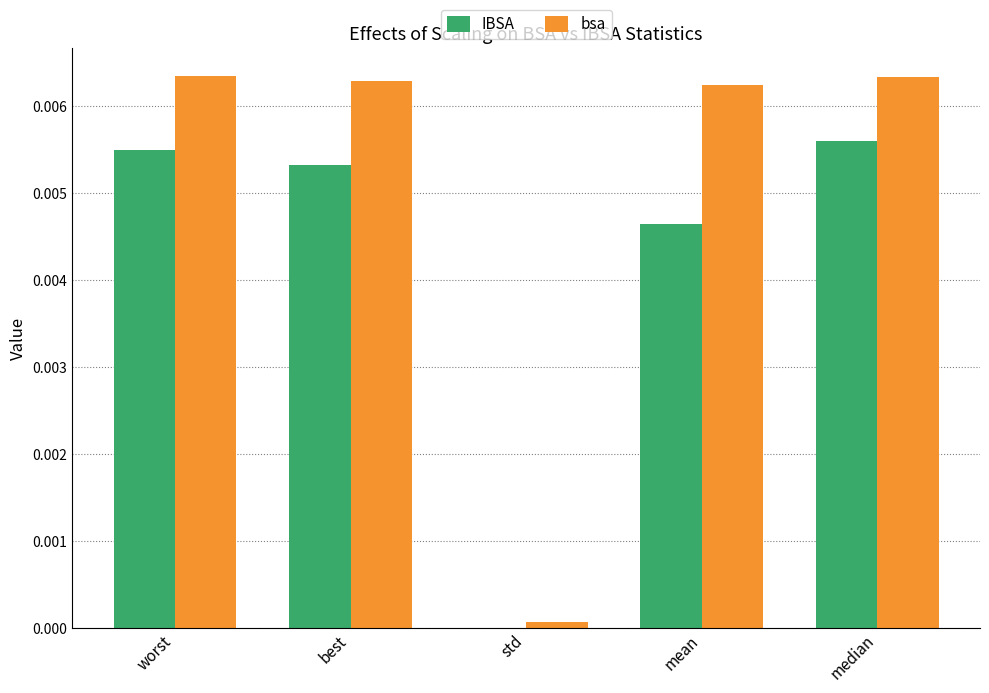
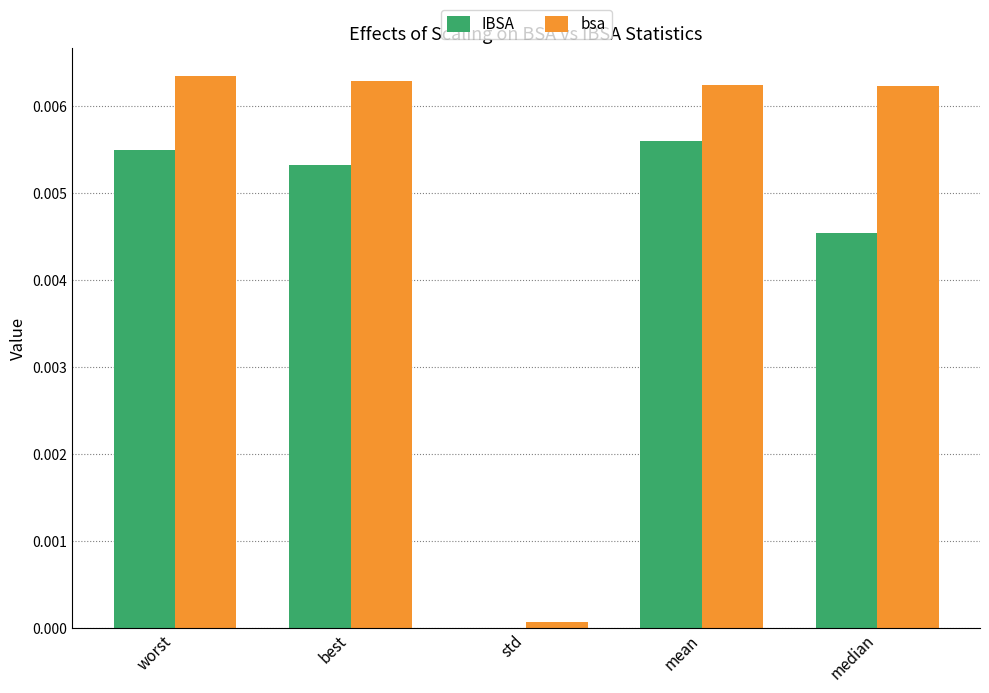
  {
    "IBSA": {
      "worst": 0.0055,
      "best": 0.0053,
-     "mean": 0.0046,
-     "median": 0.0056
+     "mean": 0.0056,
+     "median": 0.0045
    },
    "bsa": {
      "worst": 0.0063,
      "best": 0.0063,
      "std": 0.0001,
      "mean": 0.0062,
-     "median": 0.0063
+     "median": 0.0062
    }
  }
